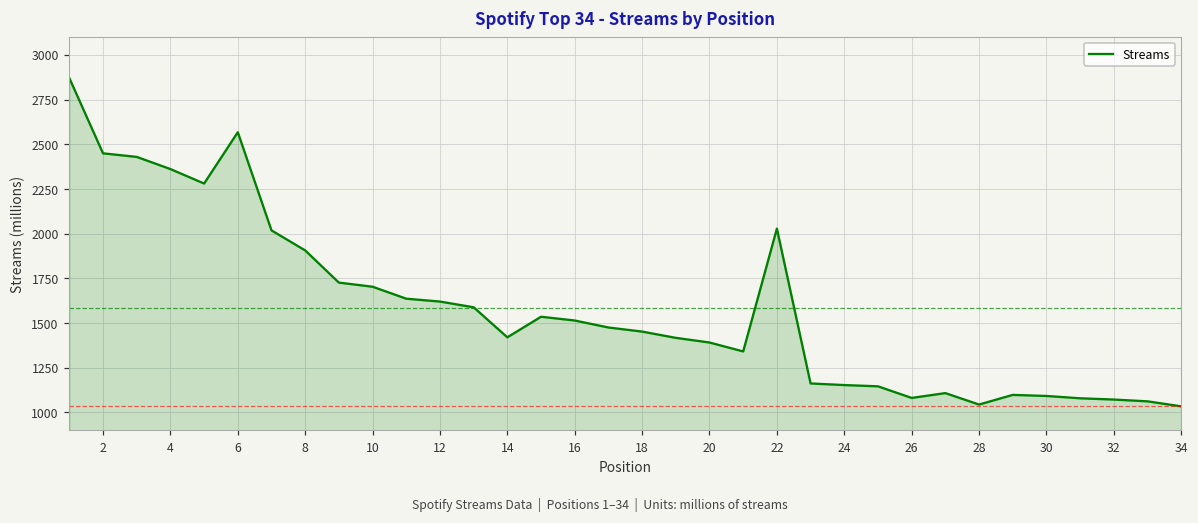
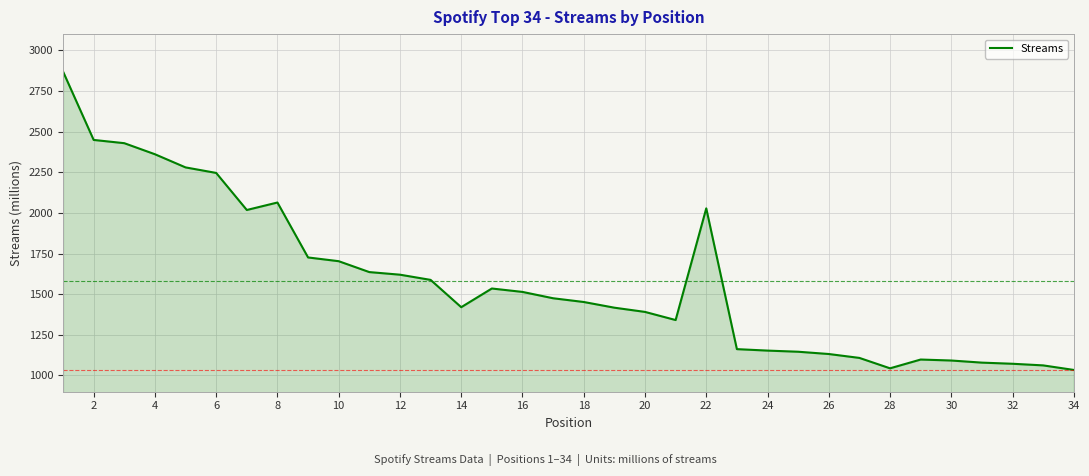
  {
    "2": 2450,
    "4": 2360,
-   "6": 2570,
-   "8": 1910,
+   "6": 2250,
+   "8": 2060,
    "10": 1700,
    "12": 1620,
    "14": 1420,
    "16": 1510,
    "18": 1450,
    "20": 1390,
    "22": 2030,
    "24": 1150,
-   "26": 1080,
+   "26": 1130,
    "28": 1040,
    "30": 1090,
    "32": 1070,
    "34": 1030
  }
